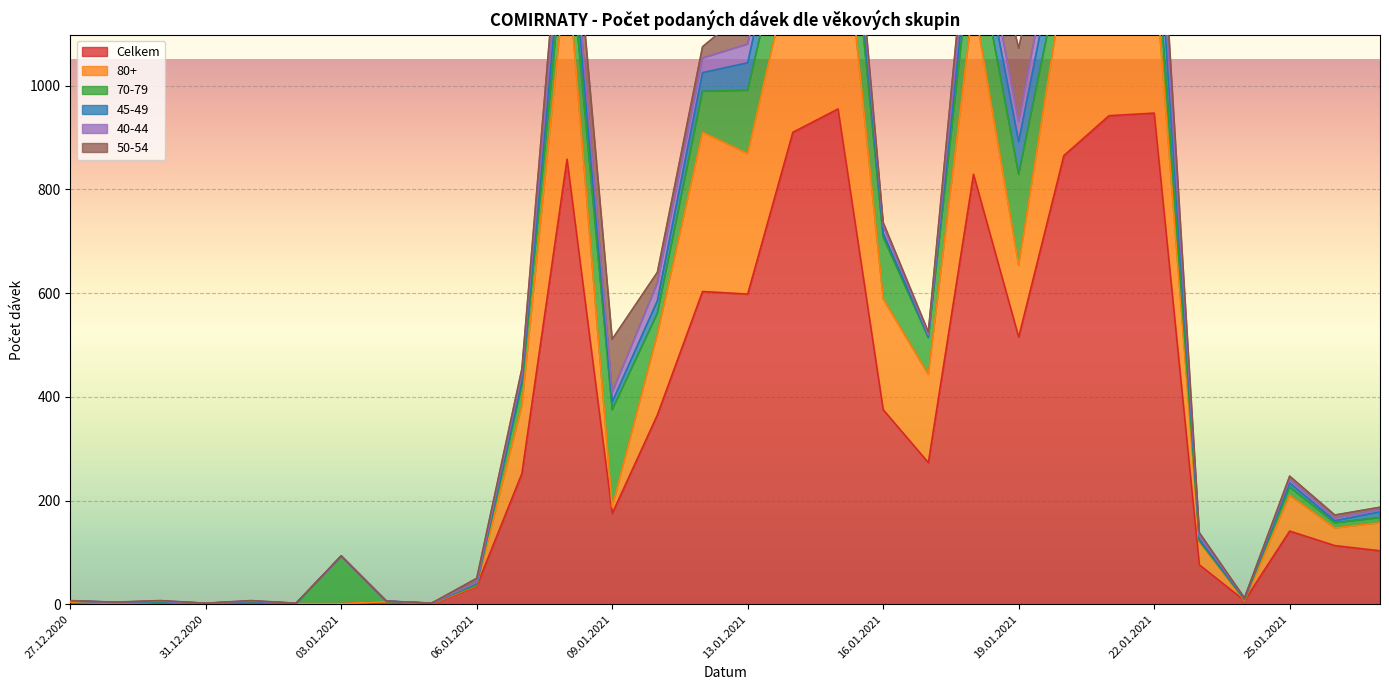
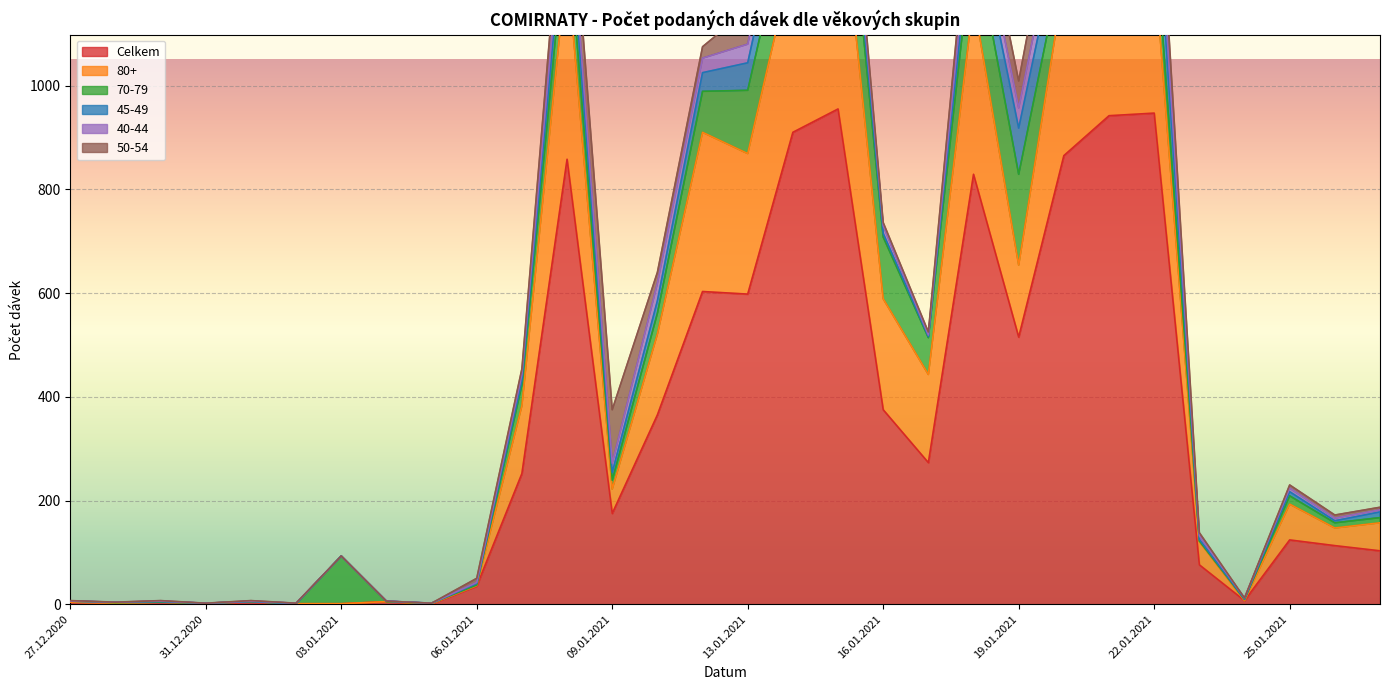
  {
    "Celkem": {
      "09.01.2021": 180,
      "13.01.2021": 600,
      "16.01.2021": 380,
      "19.01.2021": 520,
      "22.01.2021": 950,
-     "25.01.2021": 140
+     "25.01.2021": 120
    },
    "80+": {
-     "09.01.2021": 10,
+     "09.01.2021": 50,
      "13.01.2021": 270,
      "16.01.2021": 210,
      "19.01.2021": 140,
      "25.01.2021": 70
    },
    "70-79": {
-     "09.01.2021": 190,
+     "09.01.2021": 20,
      "13.01.2021": 120,
      "16.01.2021": 120,
      "19.01.2021": 180,
      "25.01.2021": 20
    },
    "45-49": {
      "09.01.2021": 20,
      "13.01.2021": 50,
      "16.01.2021": 10,
-     "19.01.2021": 60,
+     "19.01.2021": 90,
      "25.01.2021": 10
    },
    "40-44": {
      "09.01.2021": 20,
      "13.01.2021": 40,
      "16.01.2021": 20,
      "19.01.2021": 40,
      "25.01.2021": 10
    },
    "50-54": {
      "06.01.2021": 10,
      "09.01.2021": 100,
      "16.01.2021": 10,
-     "19.01.2021": 140,
+     "19.01.2021": 50,
      "25.01.2021": 10
    }
  }
